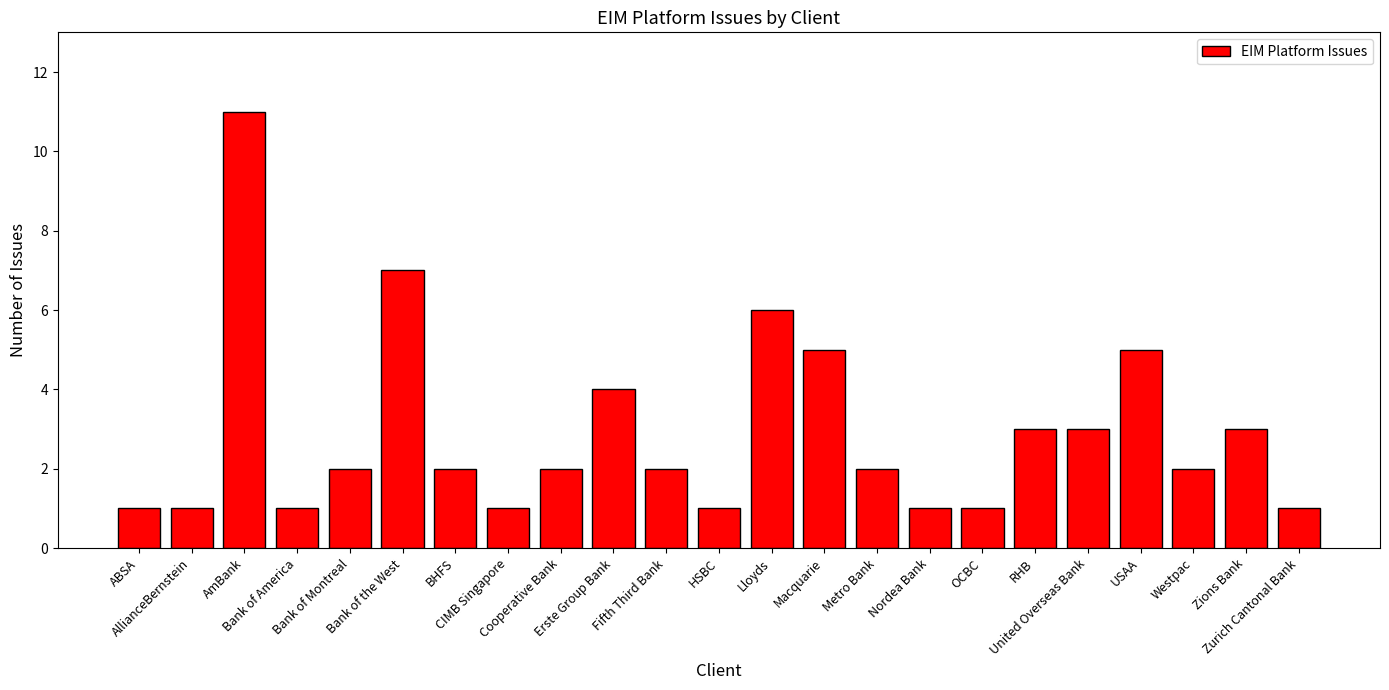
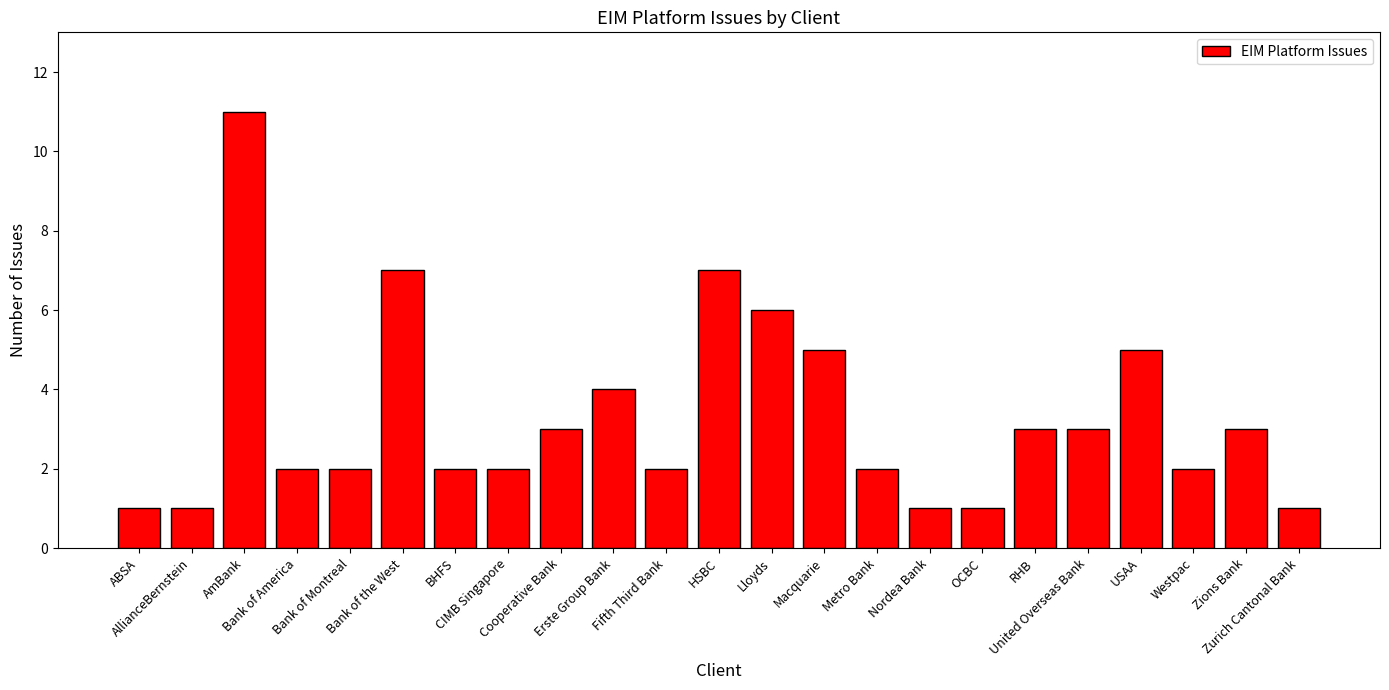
  {
    "ABSA": 1,
    "AllianceBernstein": 1,
    "AmBank": 11,
-   "Bank of America": 1,
+   "Bank of America": 2,
    "Bank of Montreal": 2,
    "Bank of the West": 7,
    "BHFS": 2,
-   "CIMB Singapore": 1,
-   "Cooperative Bank": 2,
+   "CIMB Singapore": 2,
+   "Cooperative Bank": 3,
    "Erste Group Bank": 4,
    "Fifth Third Bank": 2,
-   "HSBC": 1,
+   "HSBC": 7,
    "Lloyds": 6,
    "Macquarie": 5,
    "Metro Bank": 2,
    "Nordea Bank": 1,
    "OCBC": 1,
    "RHB": 3,
    "United Overseas Bank": 3,
    "USAA": 5,
    "Westpac": 2,
    "Zions Bank": 3,
    "Zurich Cantonal Bank": 1
  }
